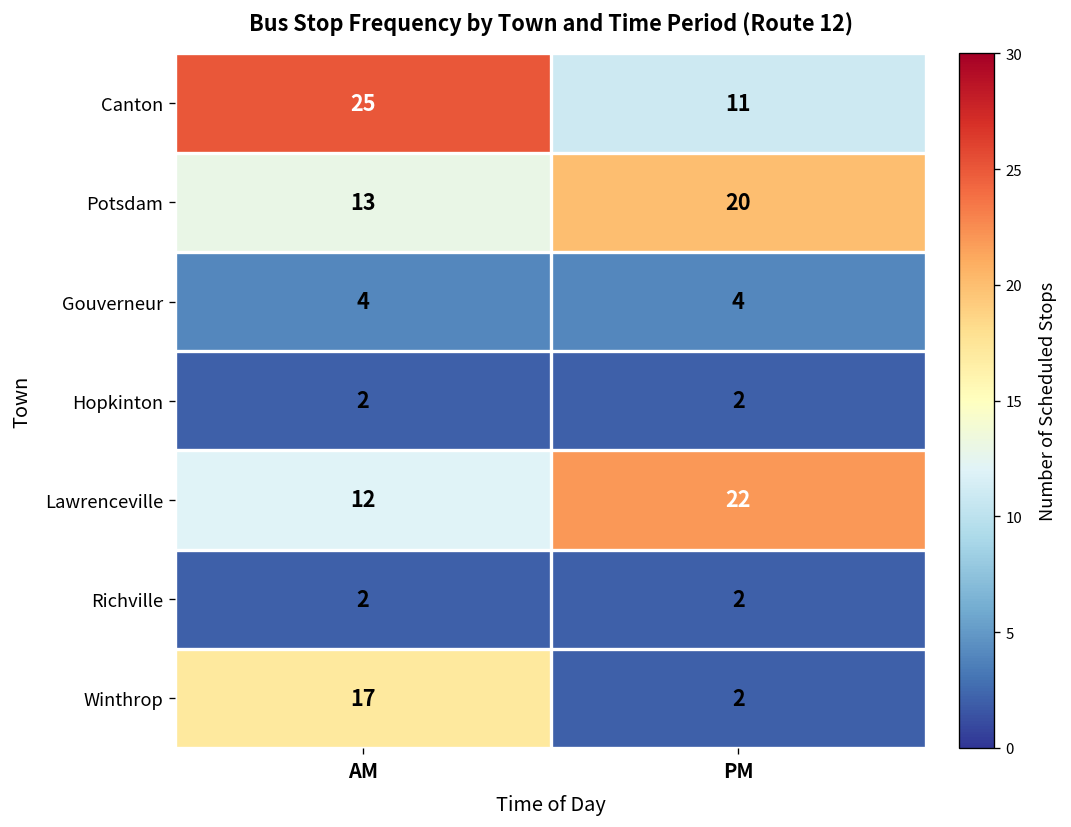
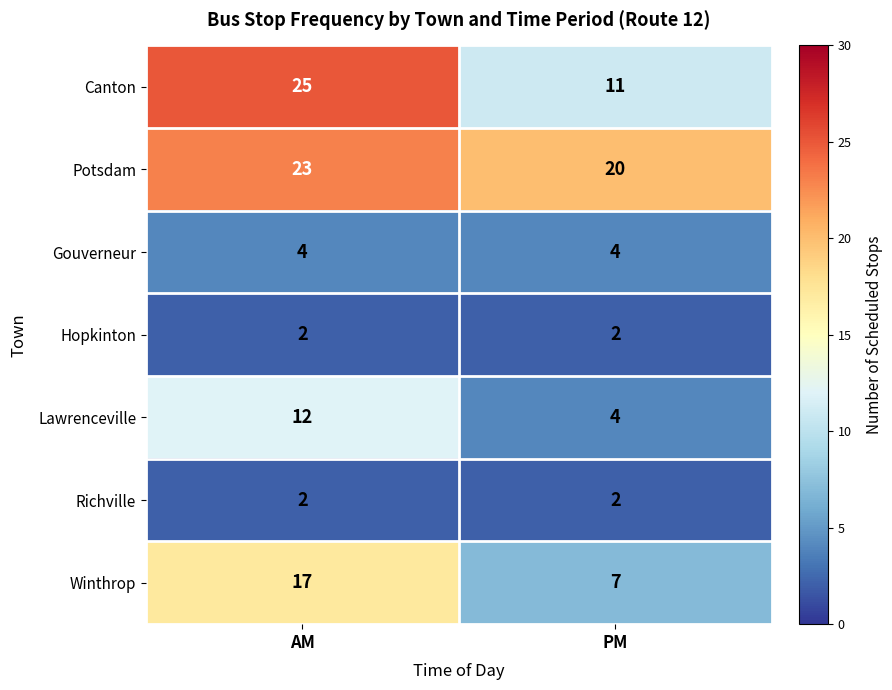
  {
    "Canton": {
      "AM": 25,
      "PM": 11
    },
    "Potsdam": {
-     "AM": 13,
+     "AM": 23,
      "PM": 20
    },
    "Gouverneur": {
      "AM": 4,
      "PM": 4
    },
    "Hopkinton": {
      "AM": 2,
      "PM": 2
    },
    "Lawrenceville": {
      "AM": 12,
-     "PM": 22
+     "PM": 4
    },
    "Richville": {
      "AM": 2,
      "PM": 2
    },
    "Winthrop": {
      "AM": 17,
-     "PM": 2
+     "PM": 7
    }
  }
